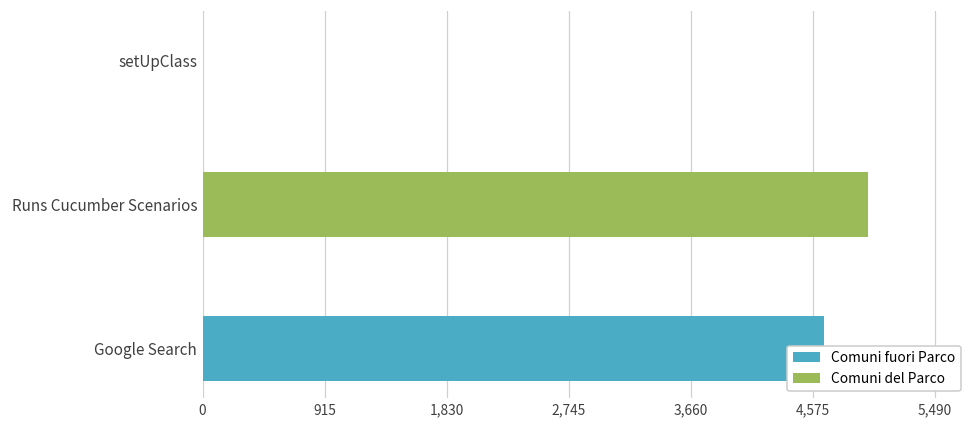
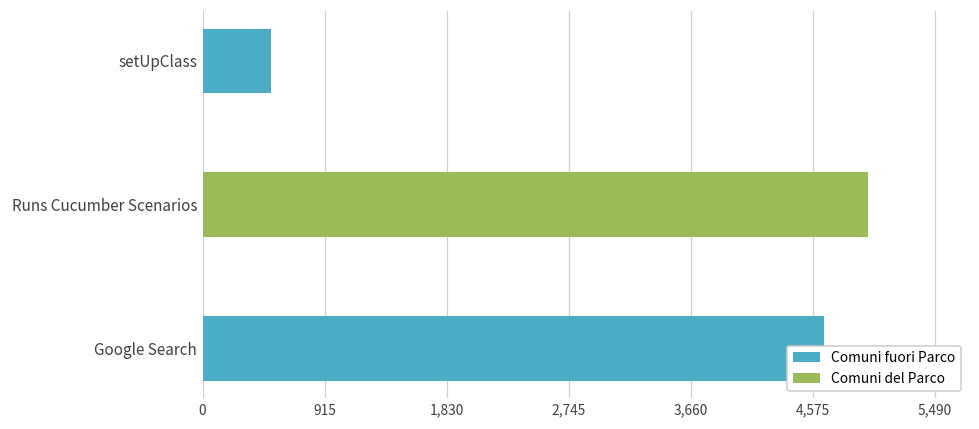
  {
-   "setUpClass": "0",
+   "setUpClass": "510",
    "Runs Cucumber Scenarios": "4,990"
  }
